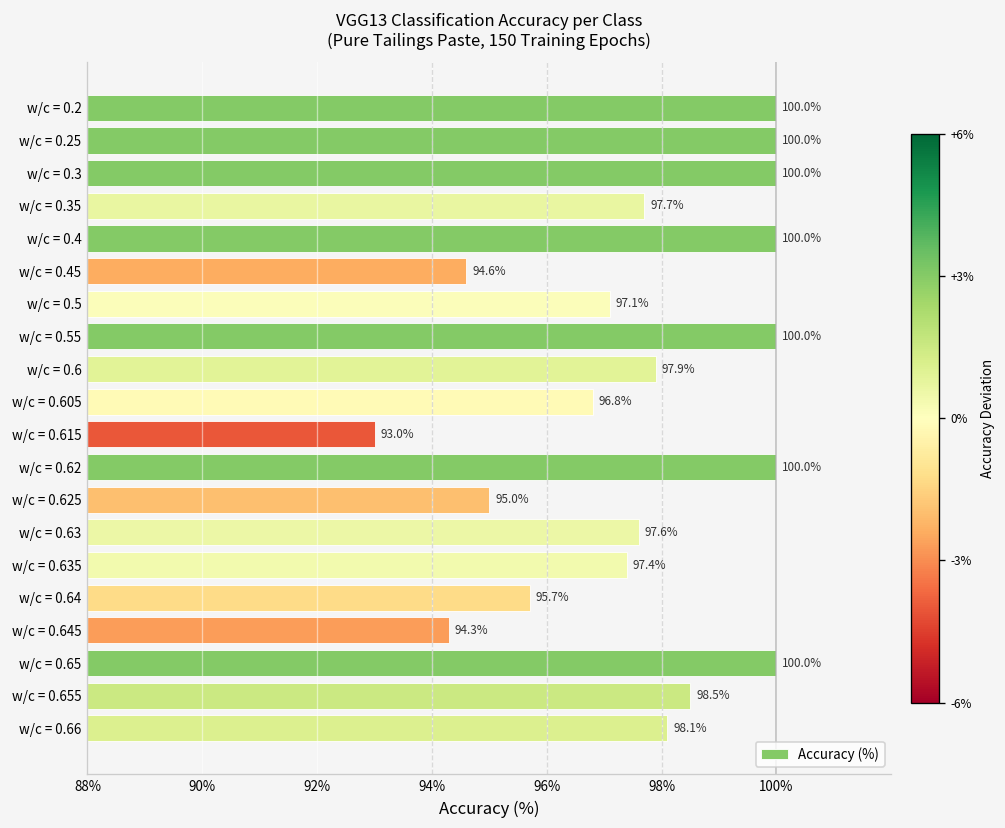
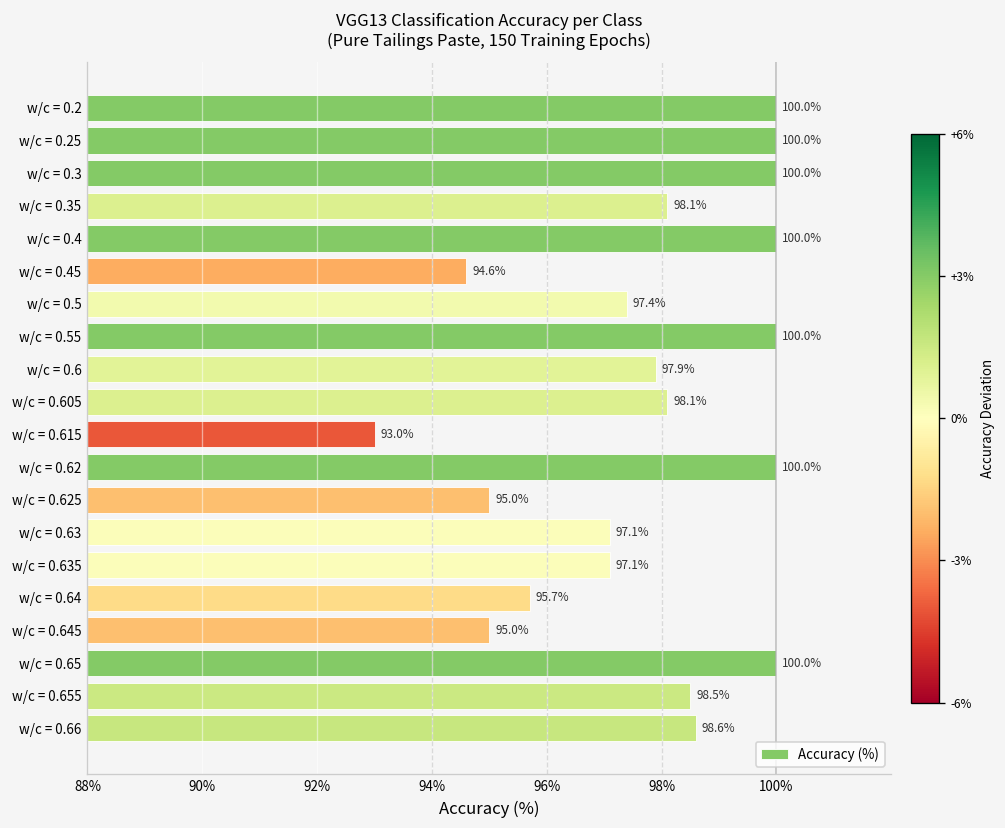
  {
    "w/c = 0.2": "100.0%",
    "w/c = 0.25": "100.0%",
    "w/c = 0.3": "100.0%",
-   "w/c = 0.35": "97.7%",
+   "w/c = 0.35": "98.1%",
    "w/c = 0.4": "100.0%",
    "w/c = 0.45": "94.6%",
-   "w/c = 0.5": "97.1%",
+   "w/c = 0.5": "97.4%",
    "w/c = 0.55": "100.0%",
    "w/c = 0.6": "97.9%",
-   "w/c = 0.605": "96.8%",
+   "w/c = 0.605": "98.1%",
    "w/c = 0.615": "93.0%",
    "w/c = 0.62": "100.0%",
    "w/c = 0.625": "95.0%",
-   "w/c = 0.63": "97.6%",
-   "w/c = 0.635": "97.4%",
+   "w/c = 0.63": "97.1%",
+   "w/c = 0.635": "97.1%",
    "w/c = 0.64": "95.7%",
-   "w/c = 0.645": "94.3%",
+   "w/c = 0.645": "95.0%",
    "w/c = 0.65": "100.0%",
    "w/c = 0.655": "98.5%",
-   "w/c = 0.66": "98.1%"
+   "w/c = 0.66": "98.6%"
  }
